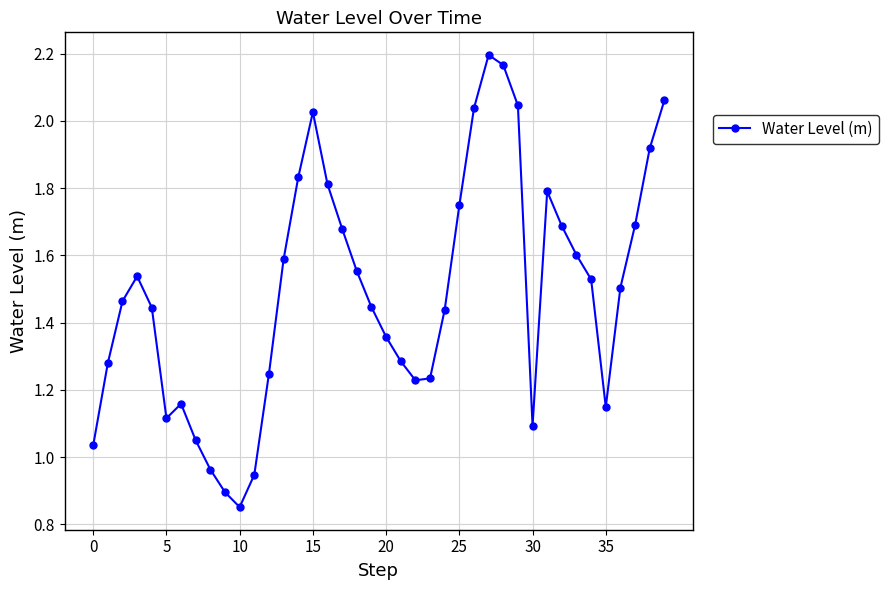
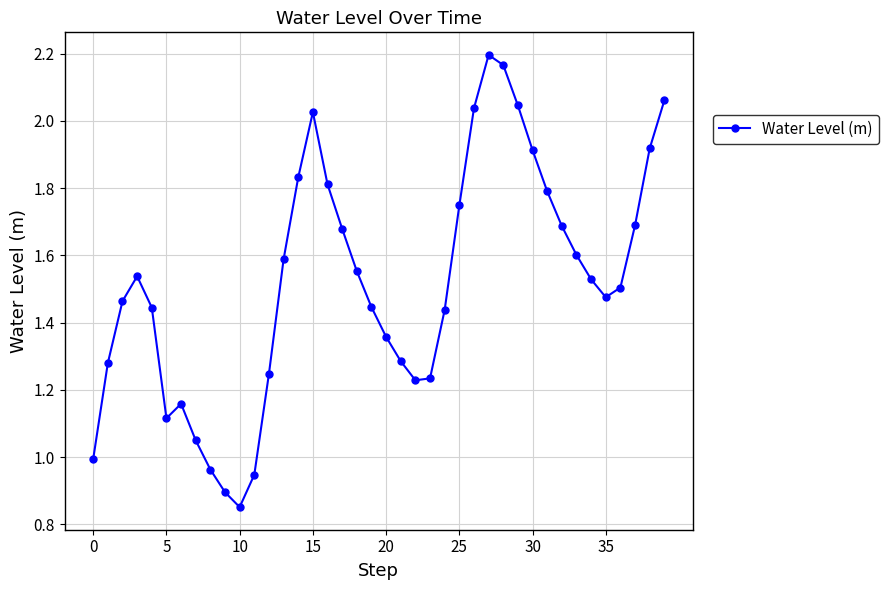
  {
-   "0": 1.04,
+   "0": 0.99,
    "5": 1.12,
    "10": 0.85,
    "15": 2.03,
    "20": 1.36,
    "25": 1.75,
-   "30": 1.09,
-   "35": 1.15
+   "30": 1.91,
+   "35": 1.48
  }
